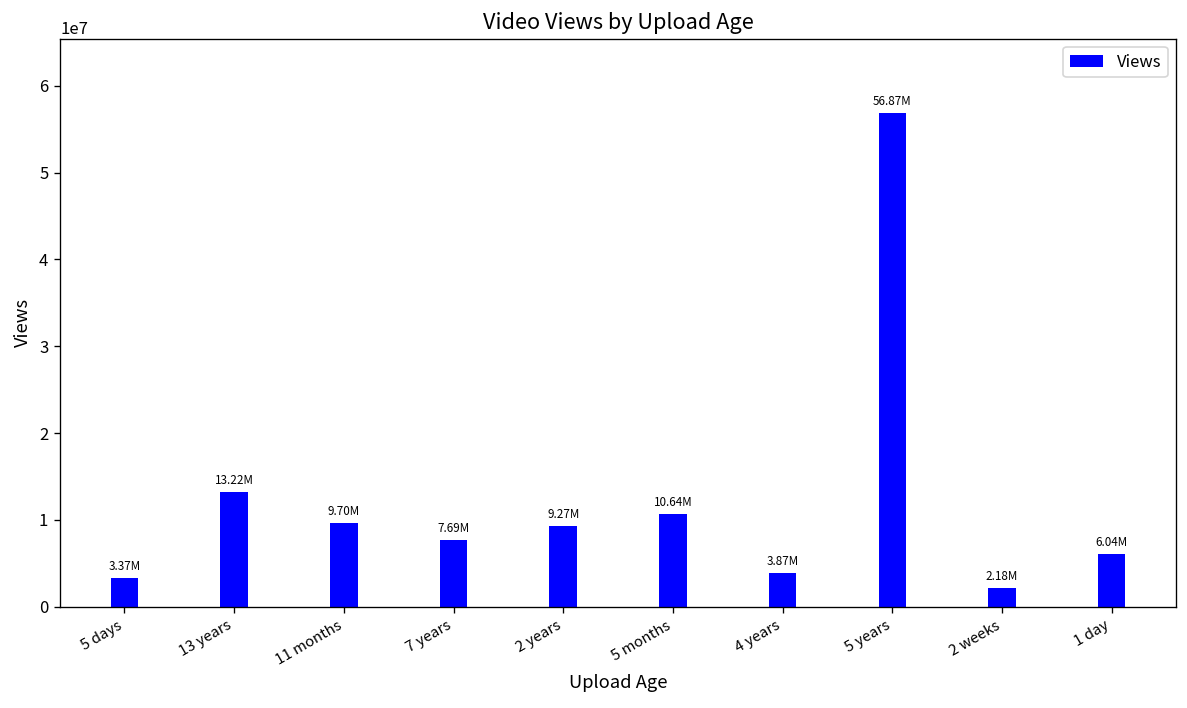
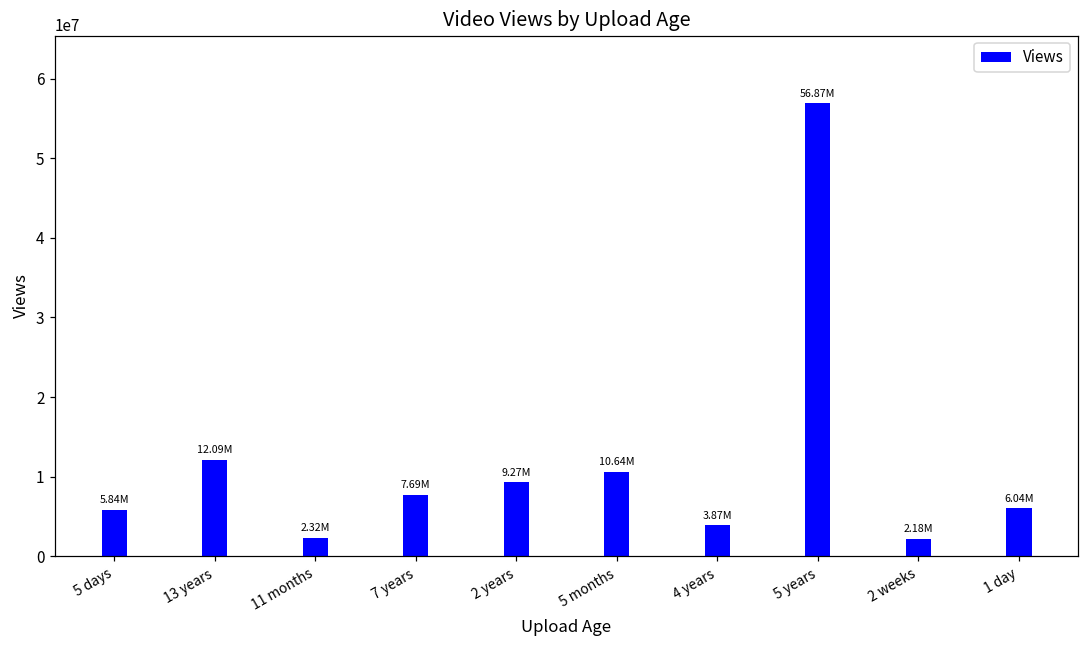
  {
-   "5 days": "3.37M",
-   "13 years": "13.22M",
-   "11 months": "9.70M",
+   "5 days": "5.84M",
+   "13 years": "12.09M",
+   "11 months": "2.32M",
    "7 years": "7.69M",
    "2 years": "9.27M",
    "5 months": "10.64M",
    "4 years": "3.87M",
    "5 years": "56.87M",
    "2 weeks": "2.18M",
    "1 day": "6.04M"
  }
